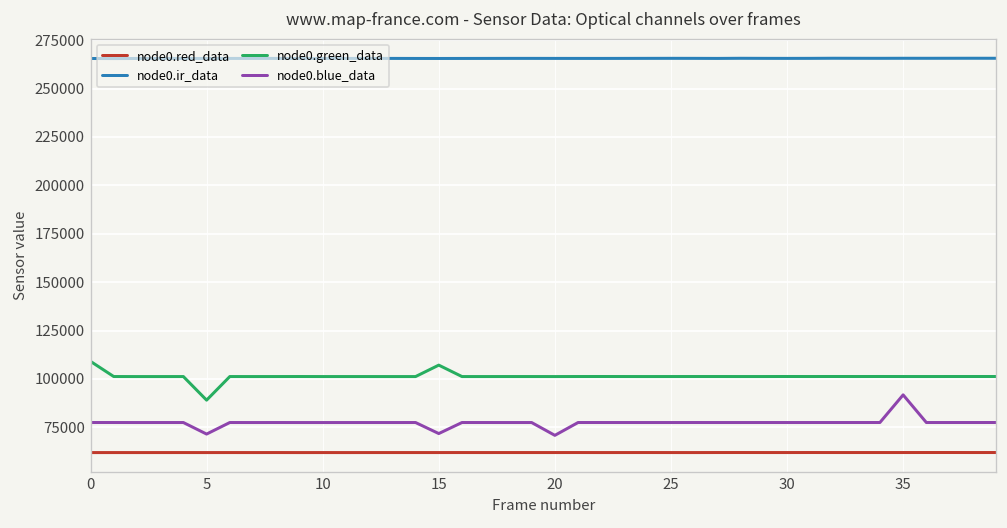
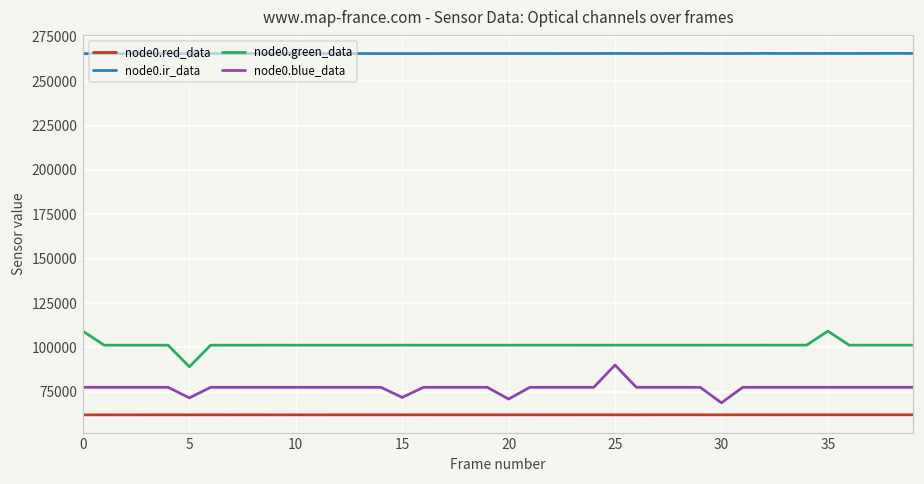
  {
    "node0.red_data": {
      "0": 62000,
      "5": 62000,
      "10": 62000,
      "15": 62000,
      "20": 62000,
      "25": 62000,
      "30": 62000,
      "35": 62000
    },
    "node0.ir_data": {
      "0": 266000,
      "15": 266000,
      "20": 266000,
      "25": 266000,
      "30": 266000,
      "35": 266000
    },
    "node0.green_data": {
      "0": 109000,
      "5": 89000,
      "10": 101000,
-     "15": 107000,
+     "15": 101000,
      "20": 101000,
      "25": 101000,
      "30": 101000,
-     "35": 101000
+     "35": 109000
    },
    "node0.blue_data": {
      "0": 78000,
      "5": 72000,
      "10": 77000,
      "15": 72000,
      "20": 71000,
-     "25": 77000,
-     "30": 78000,
-     "35": 92000
+     "25": 90000,
+     "30": 69000,
+     "35": 78000
    }
  }
